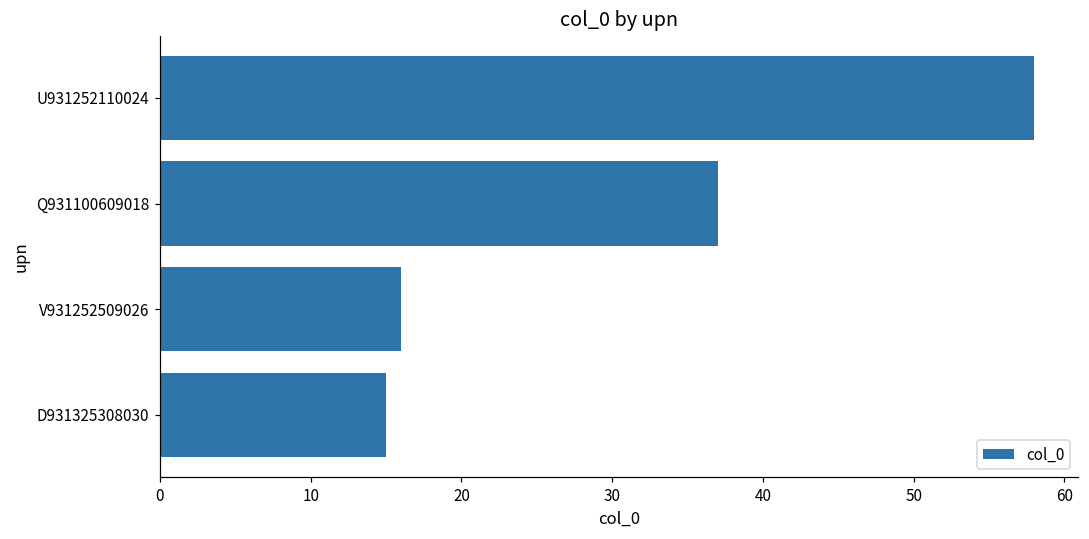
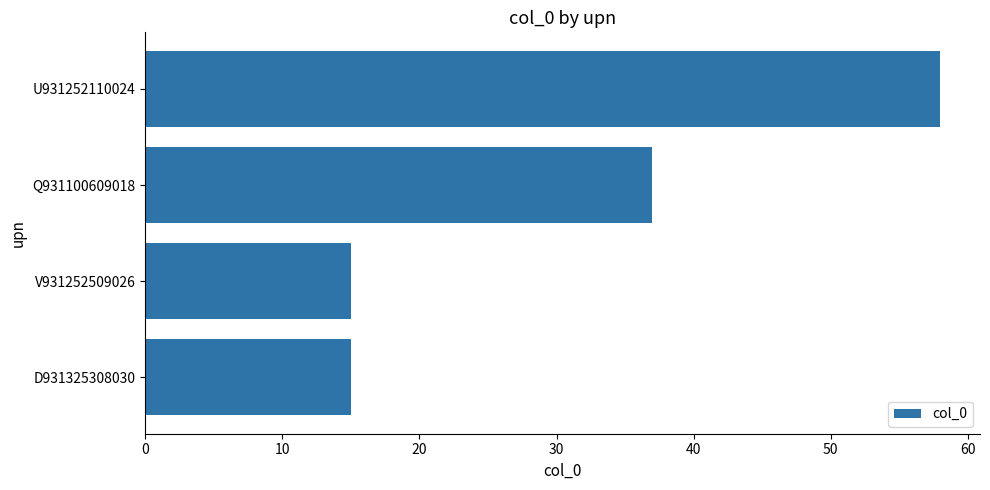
  {
    "U931252110024": 58,
    "Q931100609018": 37,
-   "V931252509026": 16,
+   "V931252509026": 15,
    "D931325308030": 15
  }
